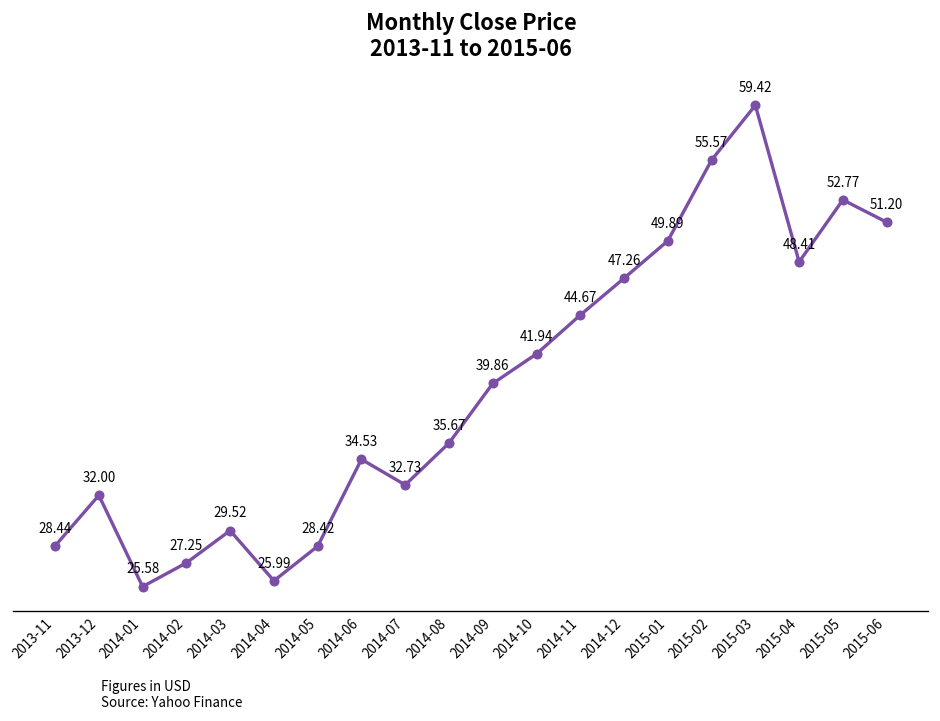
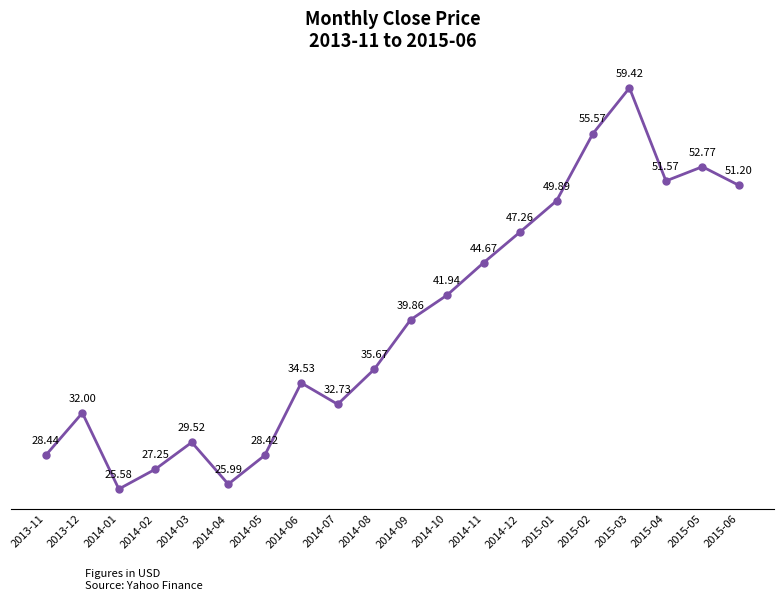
  {
    "2013-11": 28.44,
    "2013-12": 32.00,
    "2014-01": 25.58,
    "2014-02": 27.25,
    "2014-03": 29.52,
    "2014-04": 25.99,
    "2014-05": 28.42,
    "2014-06": 34.53,
    "2014-07": 32.73,
    "2014-08": 35.67,
    "2014-09": 39.86,
    "2014-10": 41.94,
    "2014-11": 44.67,
    "2014-12": 47.26,
    "2015-01": 49.89,
    "2015-02": 55.57,
    "2015-03": 59.42,
-   "2015-04": 48.41,
+   "2015-04": 51.57,
    "2015-05": 52.77,
    "2015-06": 51.20
  }
